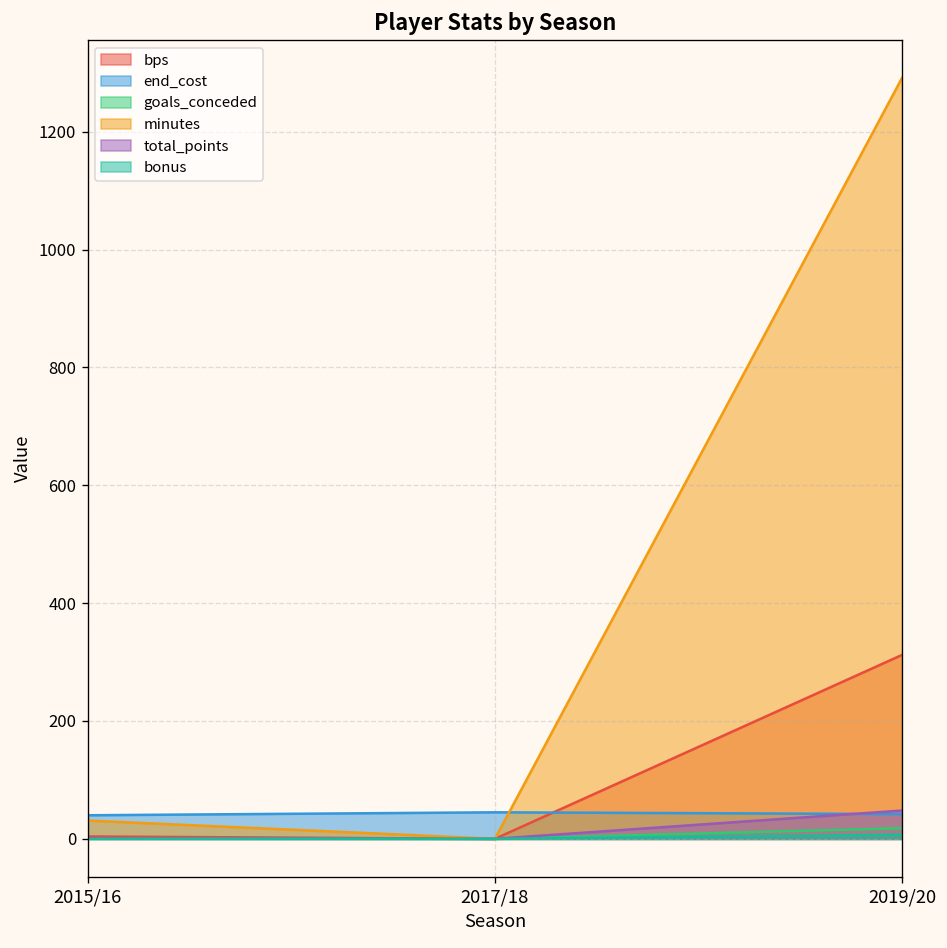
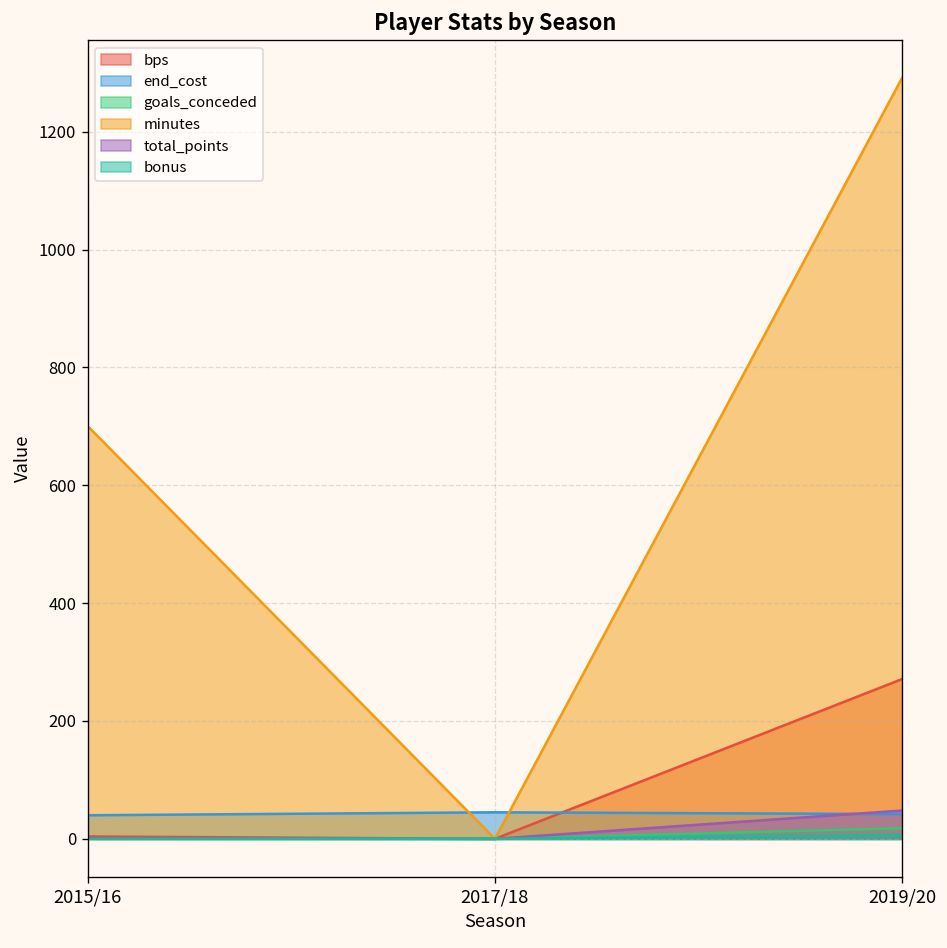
  {
    "bps": {
-     "2019/20": 310
+     "2019/20": 270
    },
    "minutes": {
-     "2015/16": 30,
+     "2015/16": 700,
      "2019/20": 1290
    },
    "total_points": {
      "2019/20": 50
    }
  }
